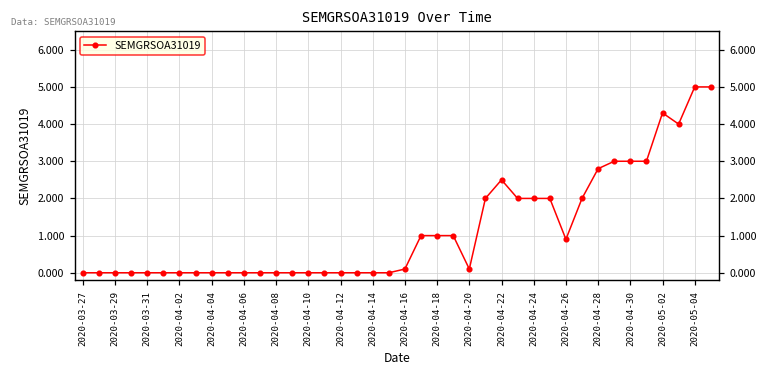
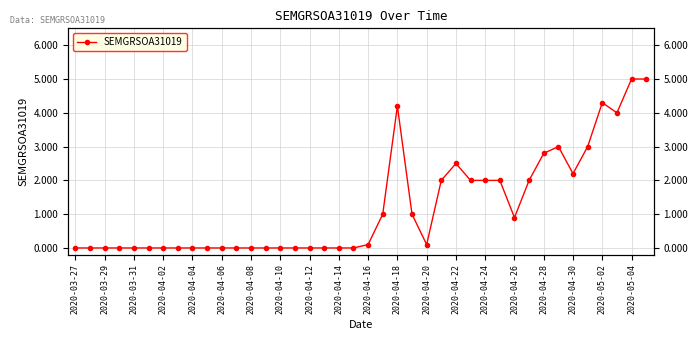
  {
    "2020-03-27": 0.0,
    "2020-03-29": 0.0,
    "2020-03-31": 0.0,
    "2020-04-02": 0.0,
    "2020-04-04": 0.0,
    "2020-04-06": 0.0,
    "2020-04-08": 0.0,
    "2020-04-10": 0.0,
    "2020-04-12": 0.0,
    "2020-04-14": 0.0,
    "2020-04-16": 0.1,
-   "2020-04-18": 1.0,
+   "2020-04-18": 4.2,
    "2020-04-20": 0.1,
    "2020-04-22": 2.5,
    "2020-04-24": 2.0,
    "2020-04-26": 0.9,
    "2020-04-28": 2.8,
-   "2020-04-30": 3.0,
+   "2020-04-30": 2.2,
    "2020-05-02": 4.3,
    "2020-05-04": 5.0
  }
